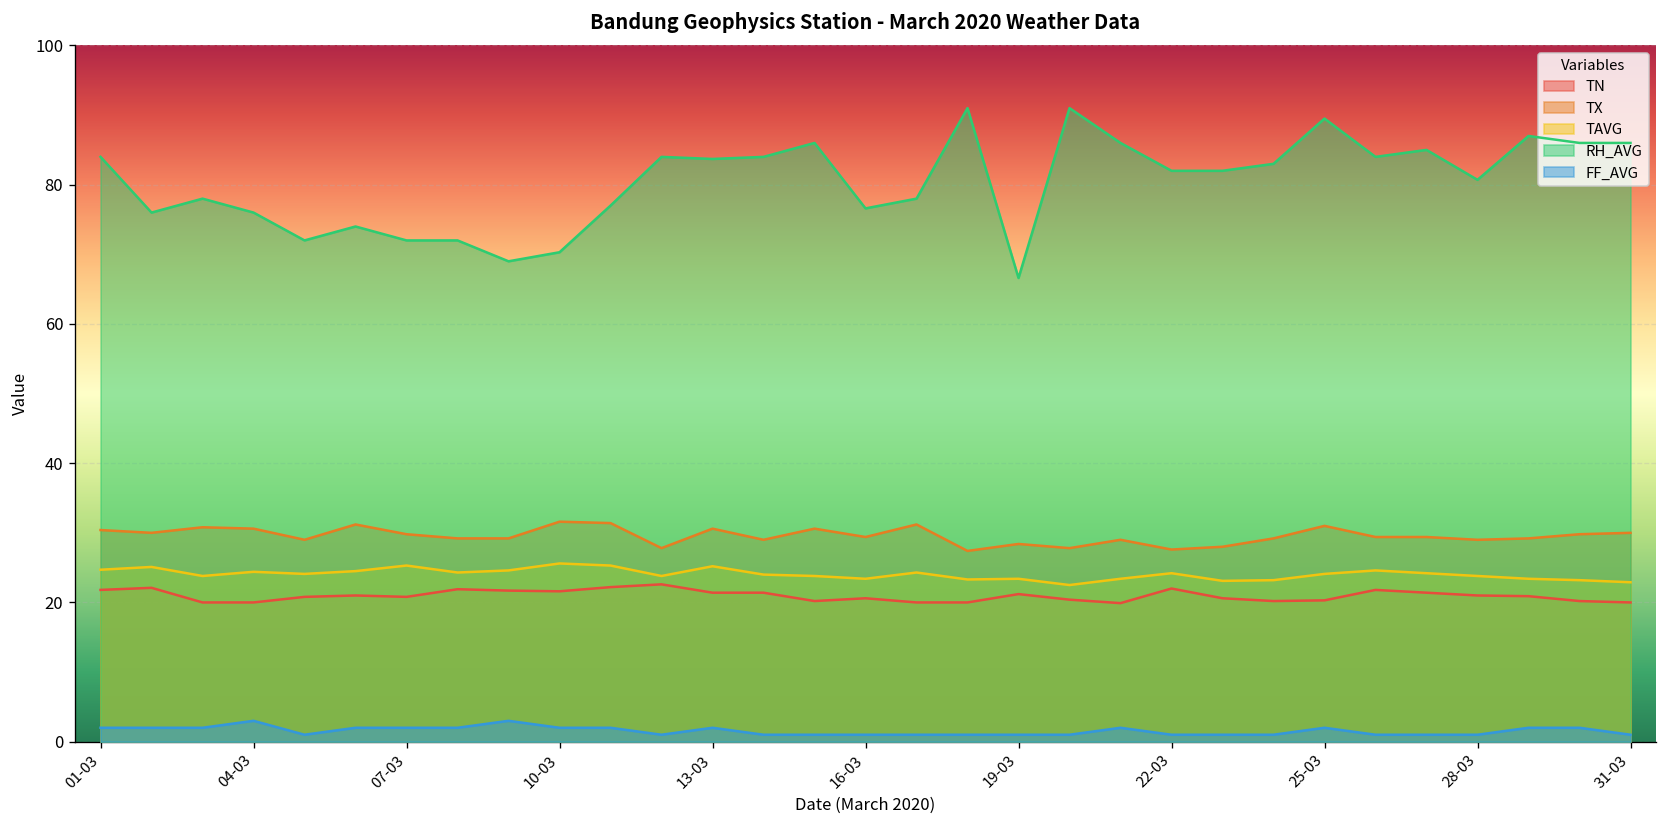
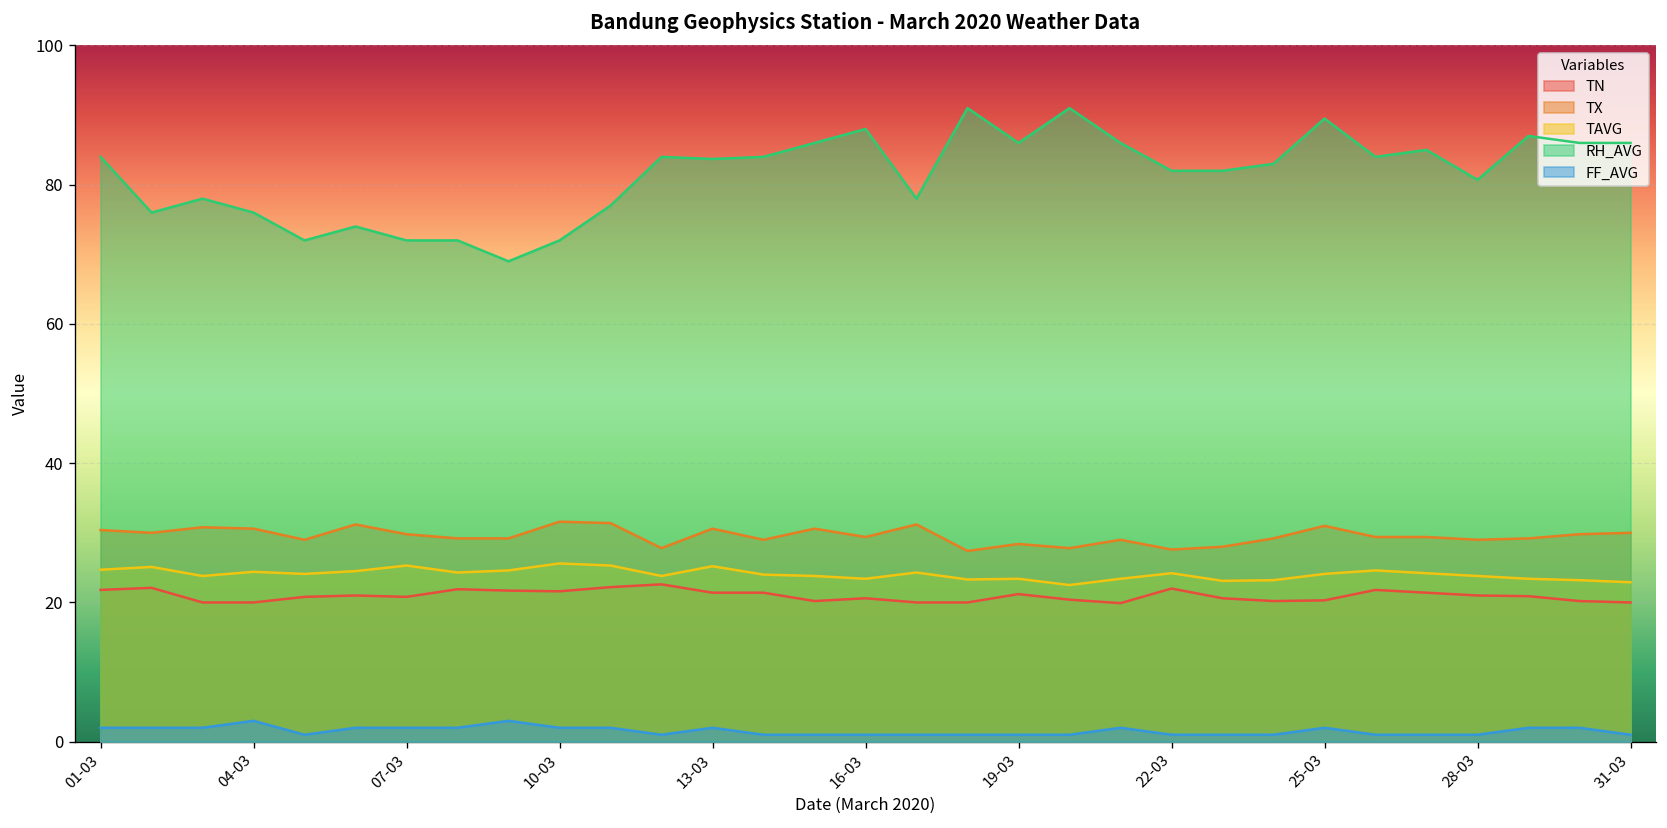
  {
    "RH_AVG": {
      "01-03": 84,
      "04-03": 76,
      "07-03": 72,
-     "10-03": 70,
+     "10-03": 72,
      "13-03": 84,
-     "16-03": 77,
-     "19-03": 67,
+     "16-03": 88,
+     "19-03": 86,
      "22-03": 82,
      "25-03": 90,
      "28-03": 81
    },
    "FF_AVG": {
      "01-03": 2,
      "04-03": 3,
      "07-03": 2,
      "10-03": 2,
      "13-03": 2,
      "16-03": 1,
      "19-03": 1,
      "22-03": 1,
      "25-03": 2,
      "28-03": 1,
      "31-03": 1
    }
  }
